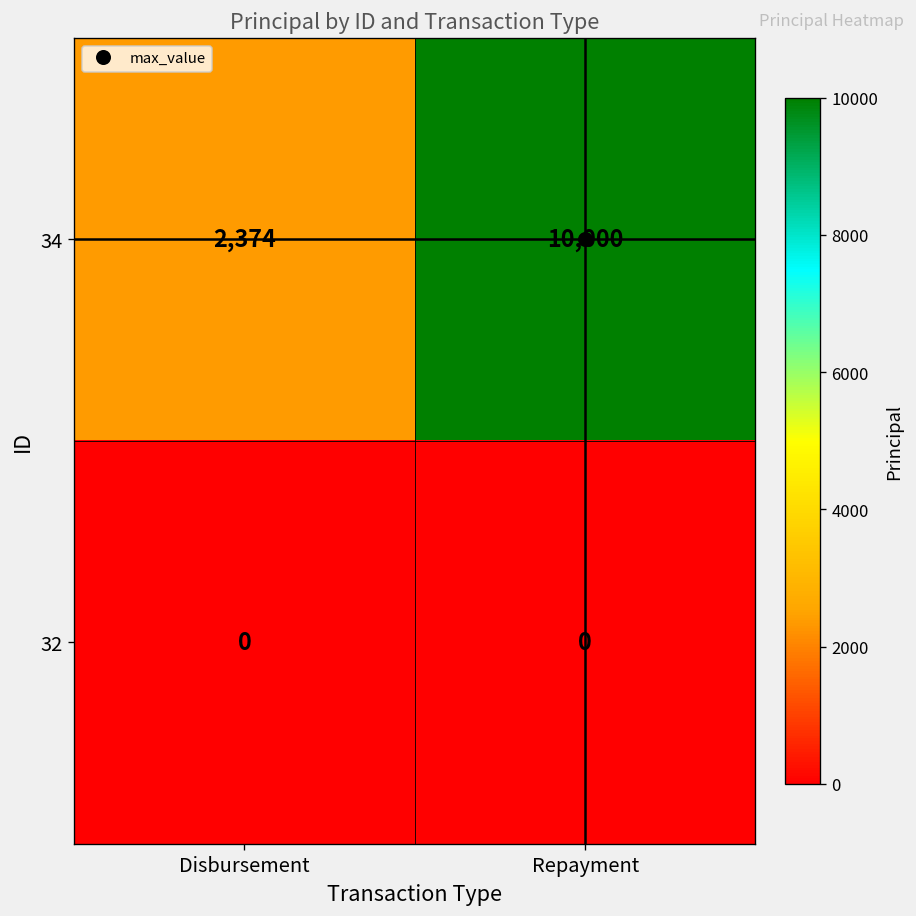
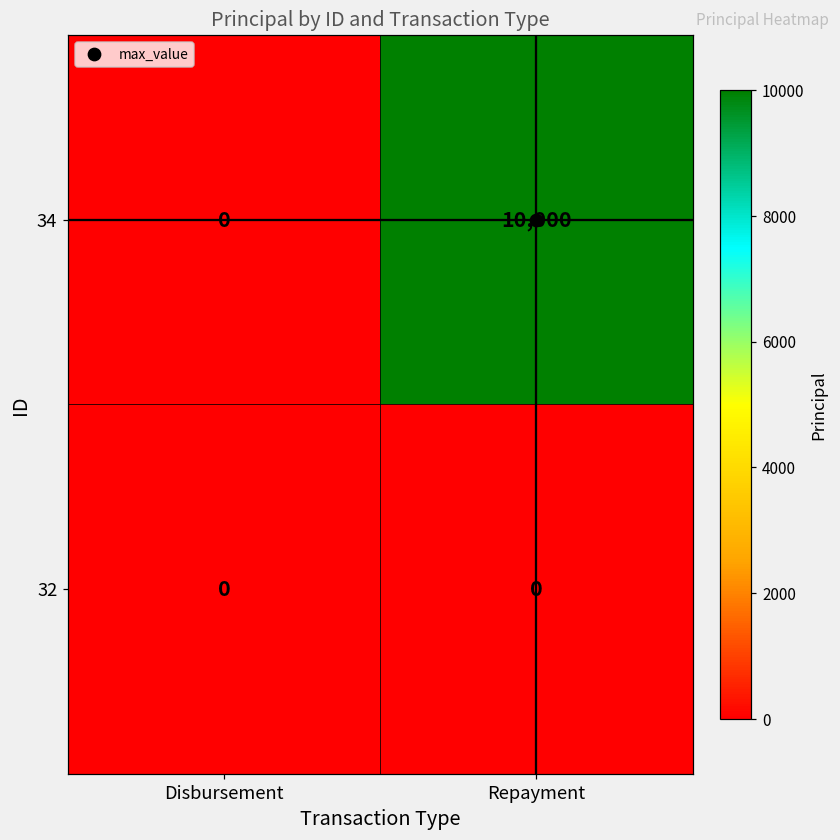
  {
    "34": {
-     "Disbursement": "2,374"
+     "Disbursement": "0"
    },
    "32": {
      "Disbursement": "0",
      "Repayment": "0"
    }
  }
